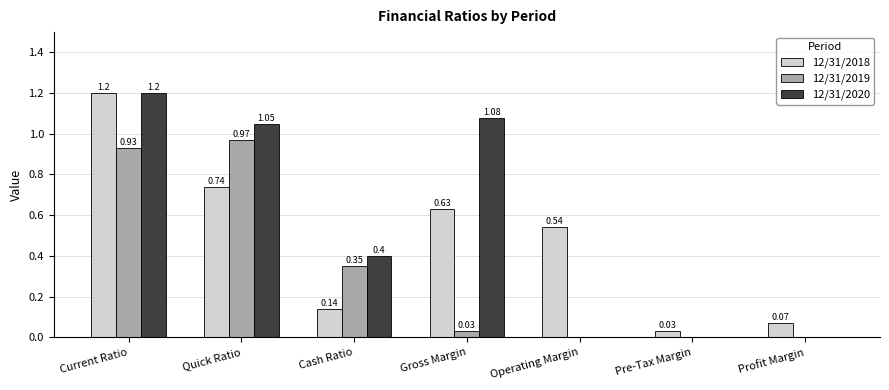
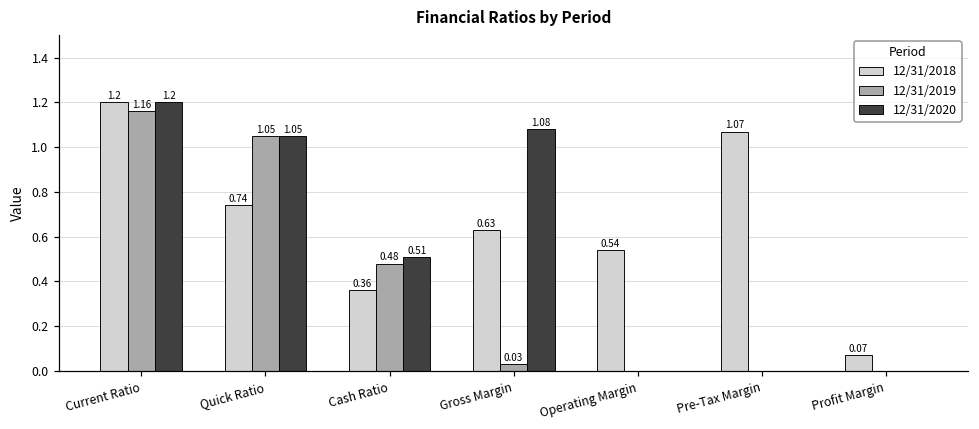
  {
    "12/31/2018": {
      "Current Ratio": 1.2,
      "Quick Ratio": 0.74,
-     "Cash Ratio": 0.14,
+     "Cash Ratio": 0.36,
      "Gross Margin": 0.63,
      "Operating Margin": 0.54,
-     "Pre-Tax Margin": 0.03,
+     "Pre-Tax Margin": 1.07,
      "Profit Margin": 0.07
    },
    "12/31/2019": {
-     "Current Ratio": 0.93,
-     "Quick Ratio": 0.97,
-     "Cash Ratio": 0.35,
+     "Current Ratio": 1.16,
+     "Quick Ratio": 1.05,
+     "Cash Ratio": 0.48,
      "Gross Margin": 0.03
    },
    "12/31/2020": {
      "Current Ratio": 1.2,
      "Quick Ratio": 1.05,
-     "Cash Ratio": 0.4,
+     "Cash Ratio": 0.51,
      "Gross Margin": 1.08
    }
  }
